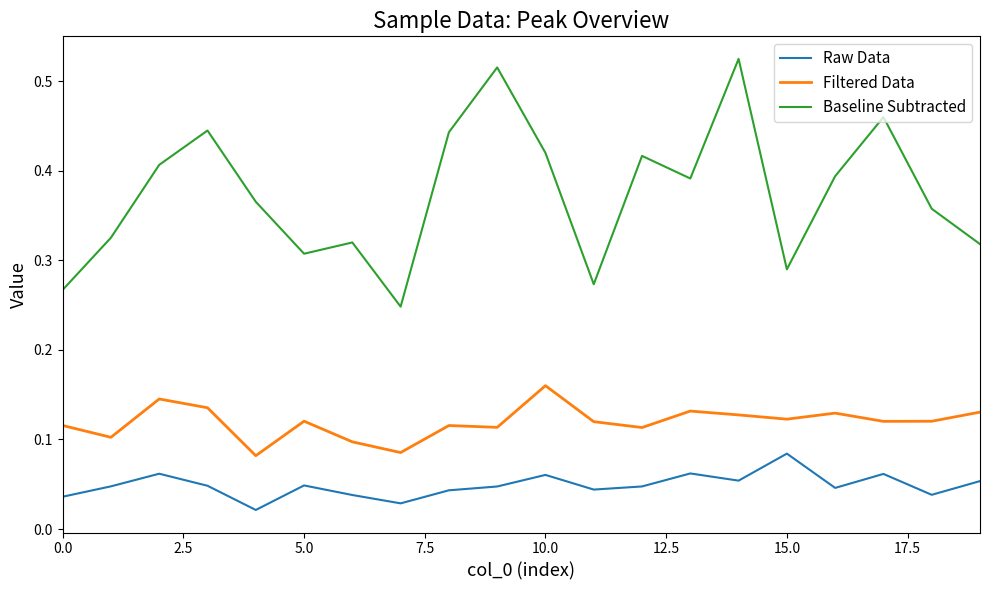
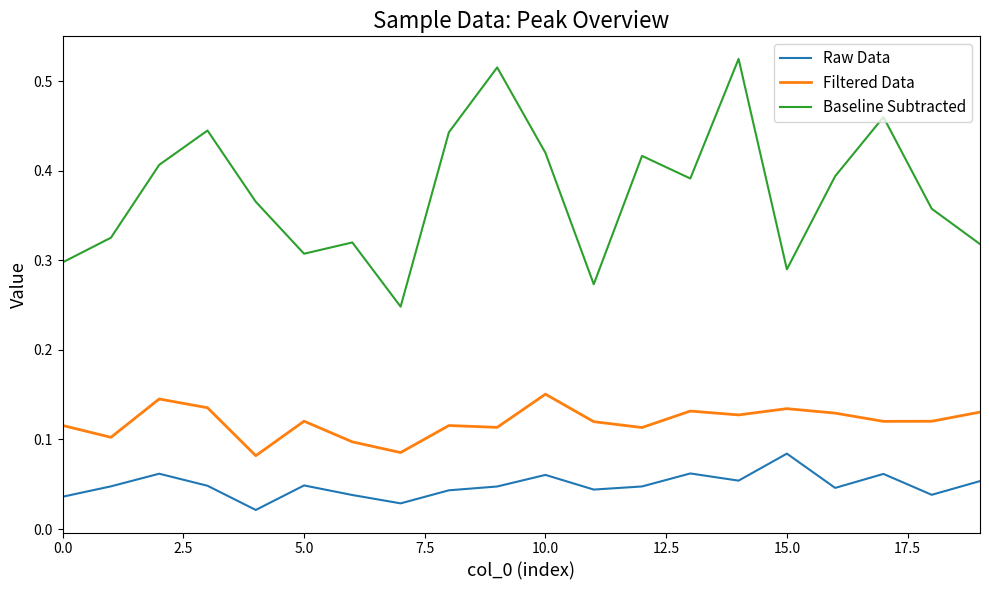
  {
    "Raw Data": {
      "0.0": 0.04,
      "5.0": 0.05,
      "10.0": 0.06,
      "15.0": 0.08
    },
    "Filtered Data": {
      "0.0": 0.12,
      "5.0": 0.12,
-     "10.0": 0.16,
-     "15.0": 0.12
+     "10.0": 0.15,
+     "15.0": 0.13
    },
    "Baseline Subtracted": {
-     "0.0": 0.27,
+     "0.0": 0.30,
      "5.0": 0.31,
      "10.0": 0.42,
      "15.0": 0.29
    }
  }
